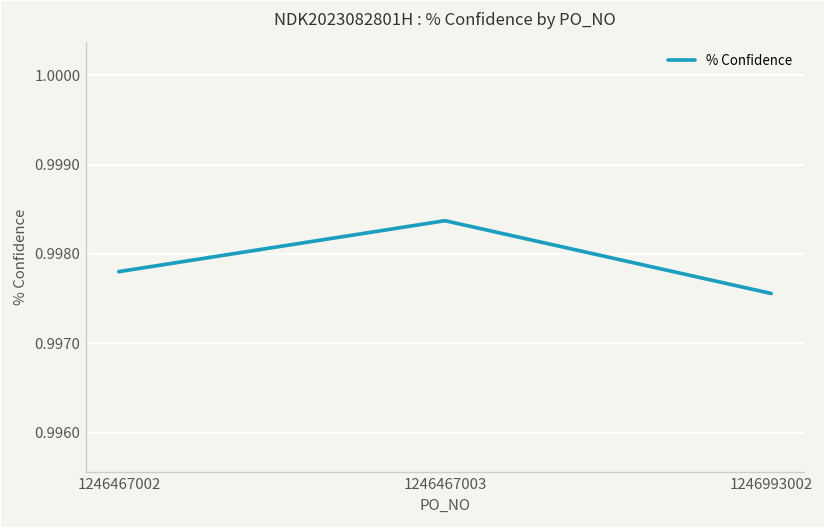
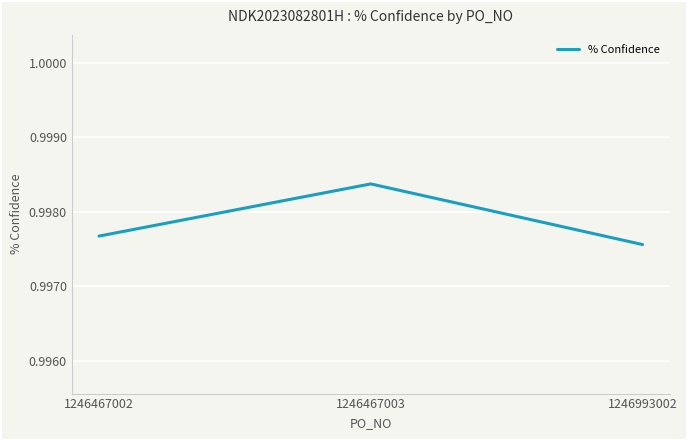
  {
-   "1246467002": 0.9978,
+   "1246467002": 0.9977,
    "1246467003": 0.9984,
    "1246993002": 0.9976
  }
